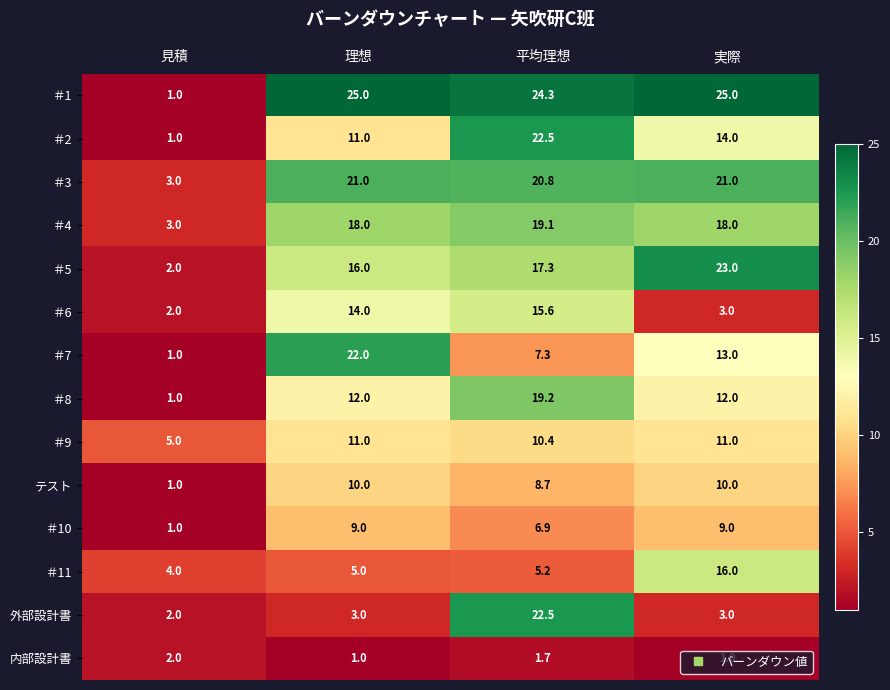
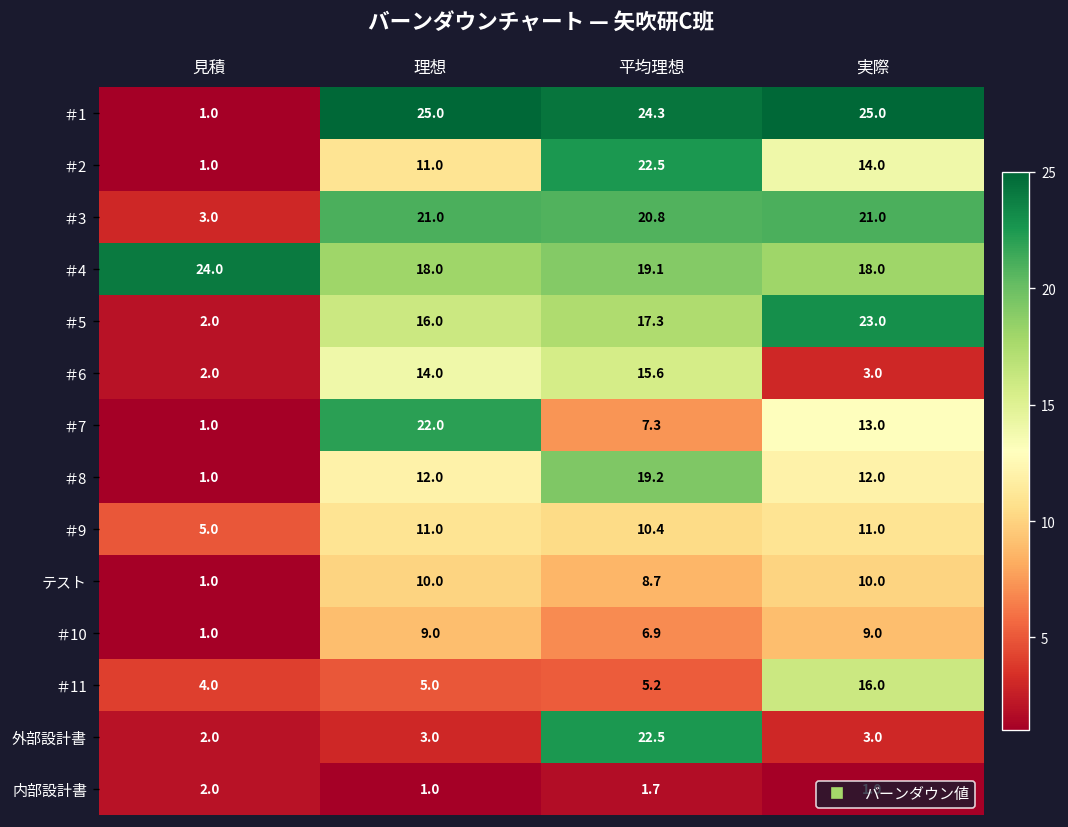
  {
    "＃1": {
      "見積": 1.0,
      "理想": 25.0,
      "平均理想": 24.3,
      "実際": 25.0
    },
    "＃2": {
      "見積": 1.0,
      "理想": 11.0,
      "平均理想": 22.5,
      "実際": 14.0
    },
    "＃3": {
      "見積": 3.0,
      "理想": 21.0,
      "平均理想": 20.8,
      "実際": 21.0
    },
    "＃4": {
-     "見積": 3.0,
+     "見積": 24.0,
      "理想": 18.0,
      "平均理想": 19.1,
      "実際": 18.0
    },
    "＃5": {
      "見積": 2.0,
      "理想": 16.0,
      "平均理想": 17.3,
      "実際": 23.0
    },
    "＃6": {
      "見積": 2.0,
      "理想": 14.0,
      "平均理想": 15.6,
      "実際": 3.0
    },
    "＃7": {
      "見積": 1.0,
      "理想": 22.0,
      "平均理想": 7.3,
      "実際": 13.0
    },
    "＃8": {
      "見積": 1.0,
      "理想": 12.0,
      "平均理想": 19.2,
      "実際": 12.0
    },
    "＃9": {
      "見積": 5.0,
      "理想": 11.0,
      "平均理想": 10.4,
      "実際": 11.0
    },
    "テスト": {
      "見積": 1.0,
      "理想": 10.0,
      "平均理想": 8.7,
      "実際": 10.0
    },
    "＃10": {
      "見積": 1.0,
      "理想": 9.0,
      "平均理想": 6.9,
      "実際": 9.0
    },
    "＃11": {
      "見積": 4.0,
      "理想": 5.0,
      "平均理想": 5.2,
      "実際": 16.0
    },
    "外部設計書": {
      "見積": 2.0,
      "理想": 3.0,
      "平均理想": 22.5,
      "実際": 3.0
    },
    "内部設計書": {
      "見積": 2.0,
      "理想": 1.0,
      "平均理想": 1.7
    }
  }
